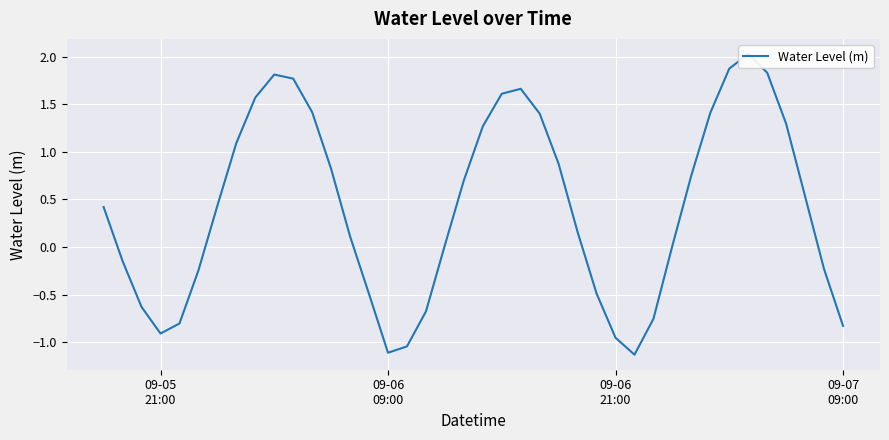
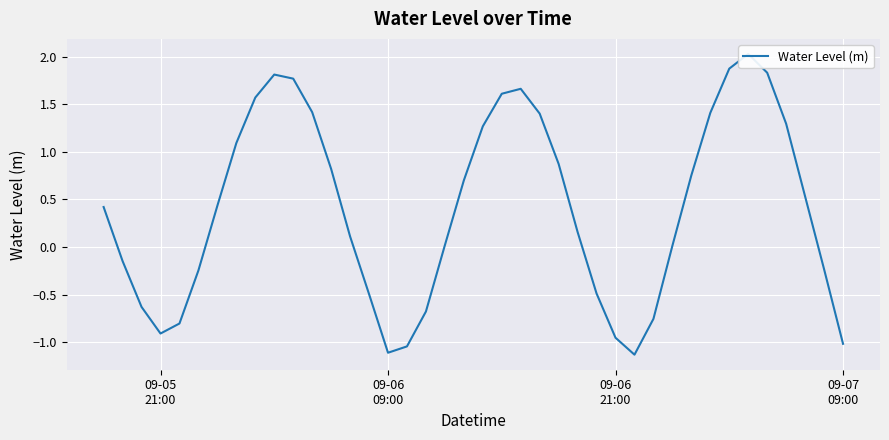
  {
    "09-05 21:00": -0.9,
    "09-06 09:00": -1.1,
    "09-06 21:00": -1.0,
-   "09-07 09:00": -0.8
+   "09-07 09:00": -1.0
  }
